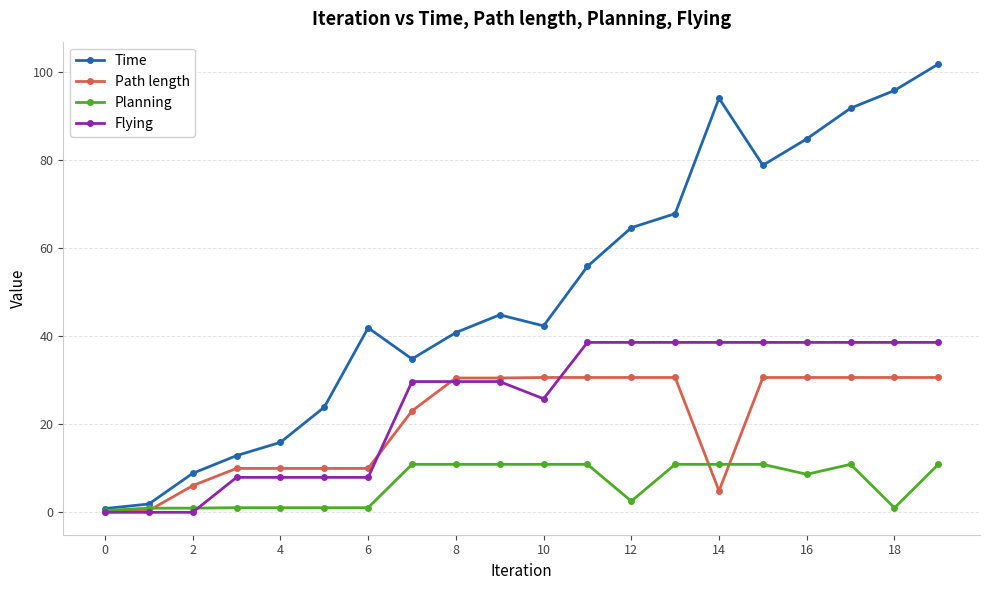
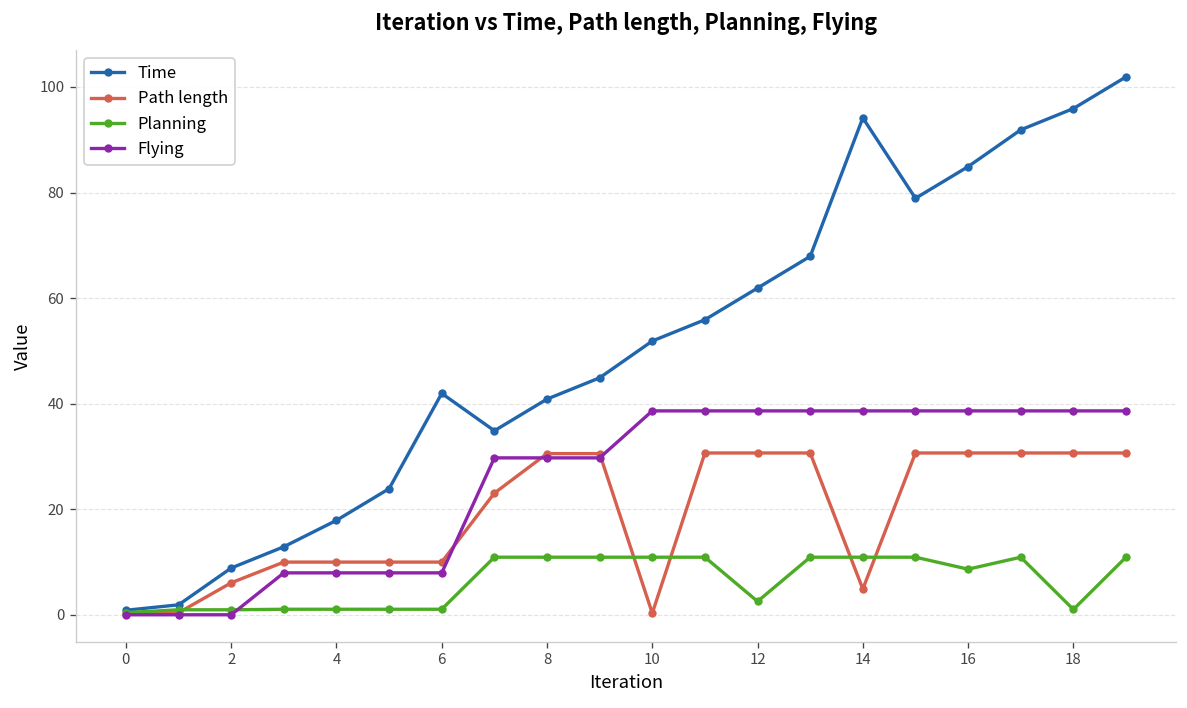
  {
    "Time": {
      "2": 9,
-     "4": 16,
+     "4": 18,
      "6": 42,
      "8": 41,
-     "10": 42,
-     "12": 65,
+     "10": 52,
+     "12": 62,
      "14": 94,
      "16": 85,
      "18": 96
    },
    "Path length": {
      "2": 6,
      "4": 10,
      "6": 10,
      "8": 31,
-     "10": 31,
+     "10": 0,
      "12": 31,
      "14": 5,
      "16": 31,
      "18": 31
    },
    "Planning": {
      "2": 1,
      "4": 1,
      "6": 1,
      "8": 11,
      "10": 11,
      "12": 3,
      "14": 11,
      "16": 9,
      "18": 1
    },
    "Flying": {
      "2": 0,
      "4": 8,
      "6": 8,
      "8": 30,
-     "10": 26,
+     "10": 39,
      "12": 39,
      "14": 39,
      "16": 39,
      "18": 39
    }
  }
